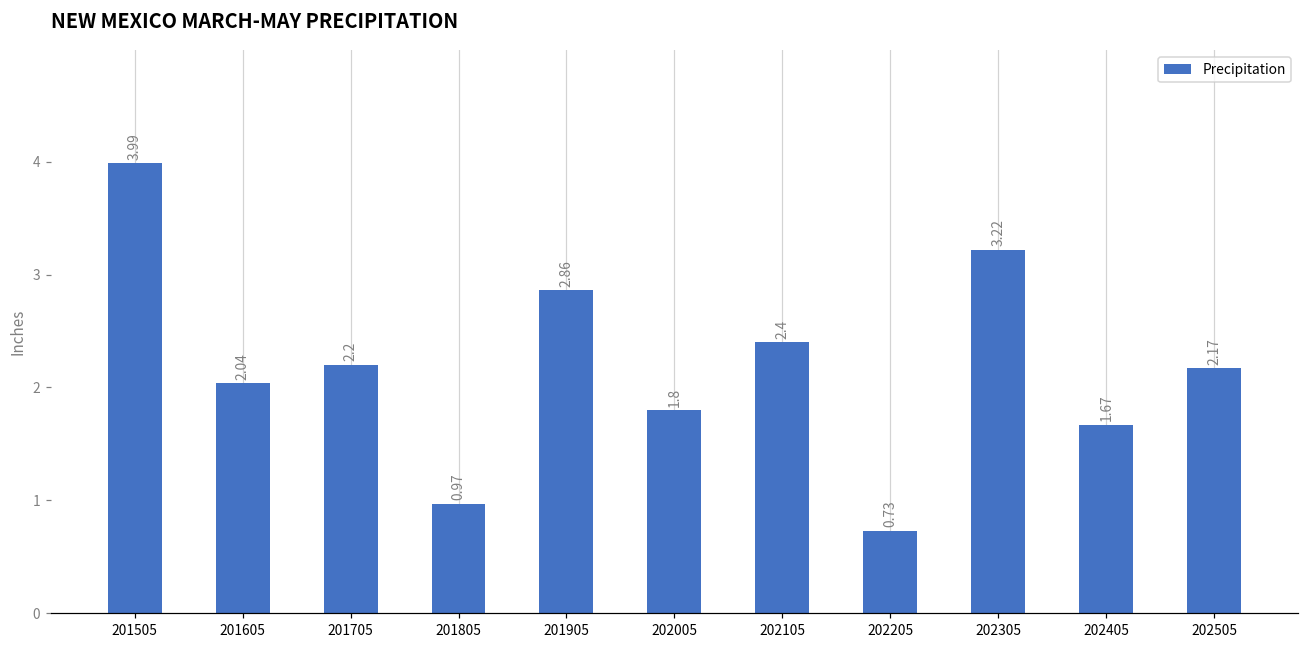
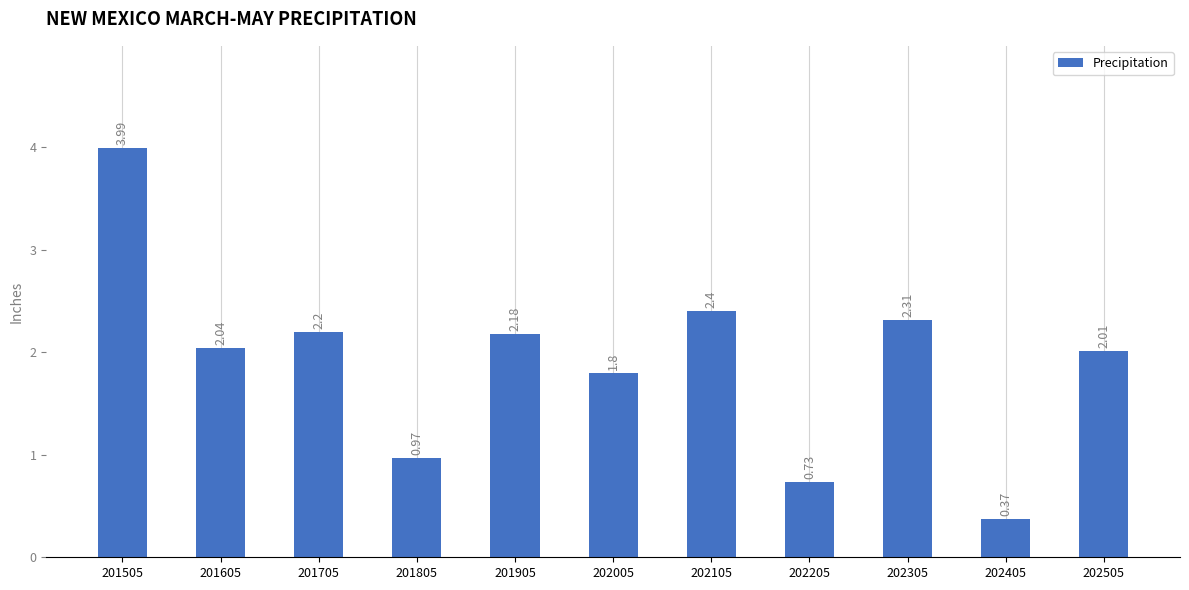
  {
    "201505": 3.99,
    "201605": 2.04,
    "201705": 2.2,
    "201805": 0.97,
-   "201905": 2.86,
+   "201905": 2.18,
    "202005": 1.8,
    "202105": 2.4,
    "202205": 0.73,
-   "202305": 3.22,
-   "202405": 1.67,
-   "202505": 2.17
+   "202305": 2.31,
+   "202405": 0.37,
+   "202505": 2.01
  }
